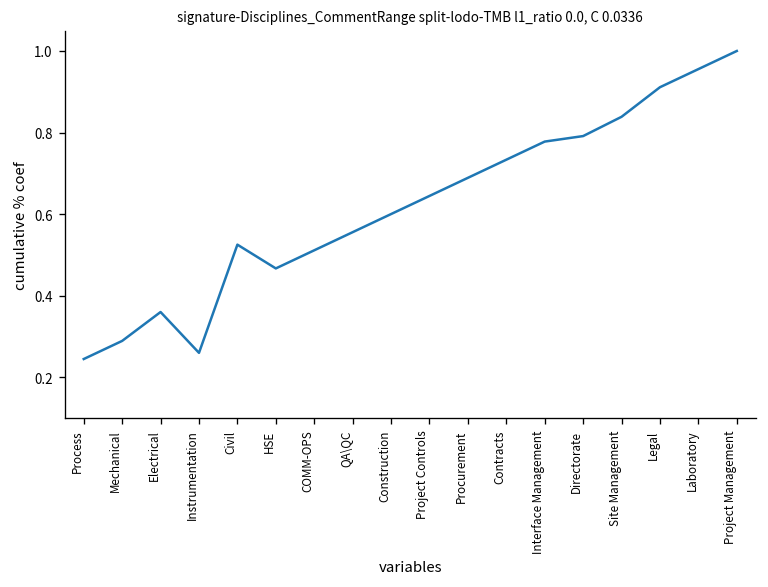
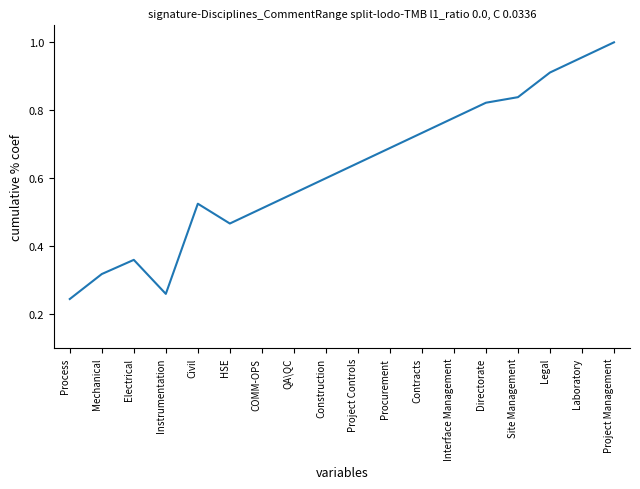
  {
    "Process": 0.24,
-   "Mechanical": 0.29,
+   "Mechanical": 0.32,
    "Electrical": 0.36,
    "Instrumentation": 0.26,
    "Civil": 0.52,
    "HSE": 0.47,
    "COMM-OPS": 0.51,
    "QA\\QC": 0.56,
    "Construction": 0.60,
    "Project Controls": 0.64,
    "Procurement": 0.69,
    "Contracts": 0.73,
    "Interface Management": 0.78,
-   "Directorate": 0.79,
+   "Directorate": 0.82,
    "Site Management": 0.84,
    "Legal": 0.91,
    "Laboratory": 0.96,
    "Project Management": 1.00
  }
